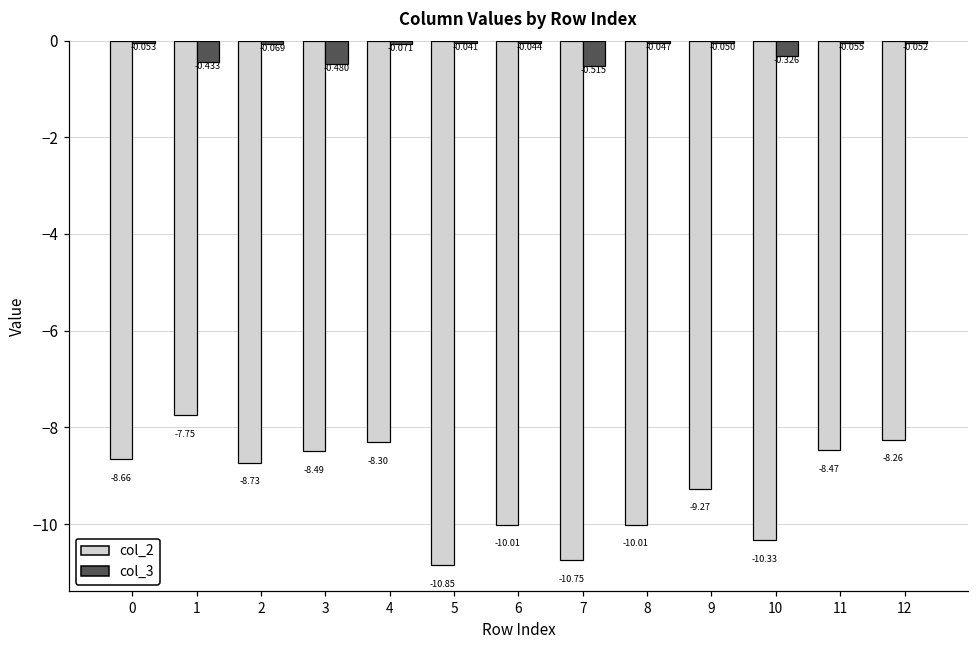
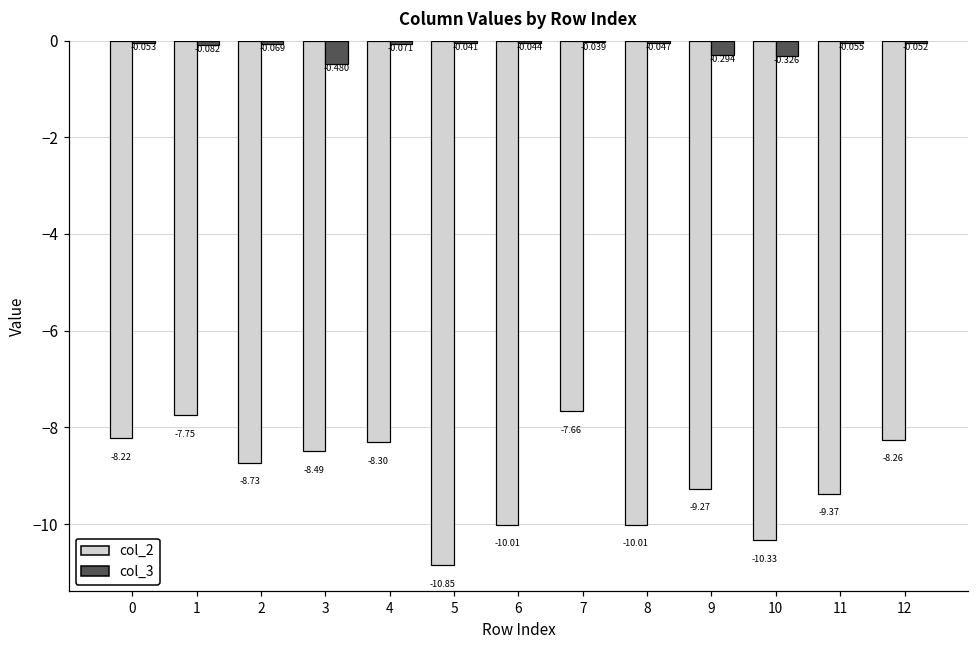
  {
    "col_2": {
-     "0": -8.66,
+     "0": -8.22,
      "1": -7.75,
      "2": -8.73,
      "3": -8.49,
      "4": -8.30,
      "5": -10.85,
      "6": -10.01,
-     "7": -10.75,
+     "7": -7.66,
      "8": -10.01,
      "9": -9.27,
      "10": -10.33,
-     "11": -8.47,
+     "11": -9.37,
      "12": -8.26
    },
    "col_3": {
      "0": -0.053,
-     "1": -0.433,
+     "1": -0.082,
      "2": -0.069,
      "3": -0.480,
      "4": -0.071,
      "5": -0.041,
      "6": -0.044,
-     "7": -0.515,
+     "7": -0.039,
      "8": -0.047,
-     "9": -0.050,
+     "9": -0.294,
      "10": -0.326,
      "11": -0.055,
      "12": -0.052
    }
  }
